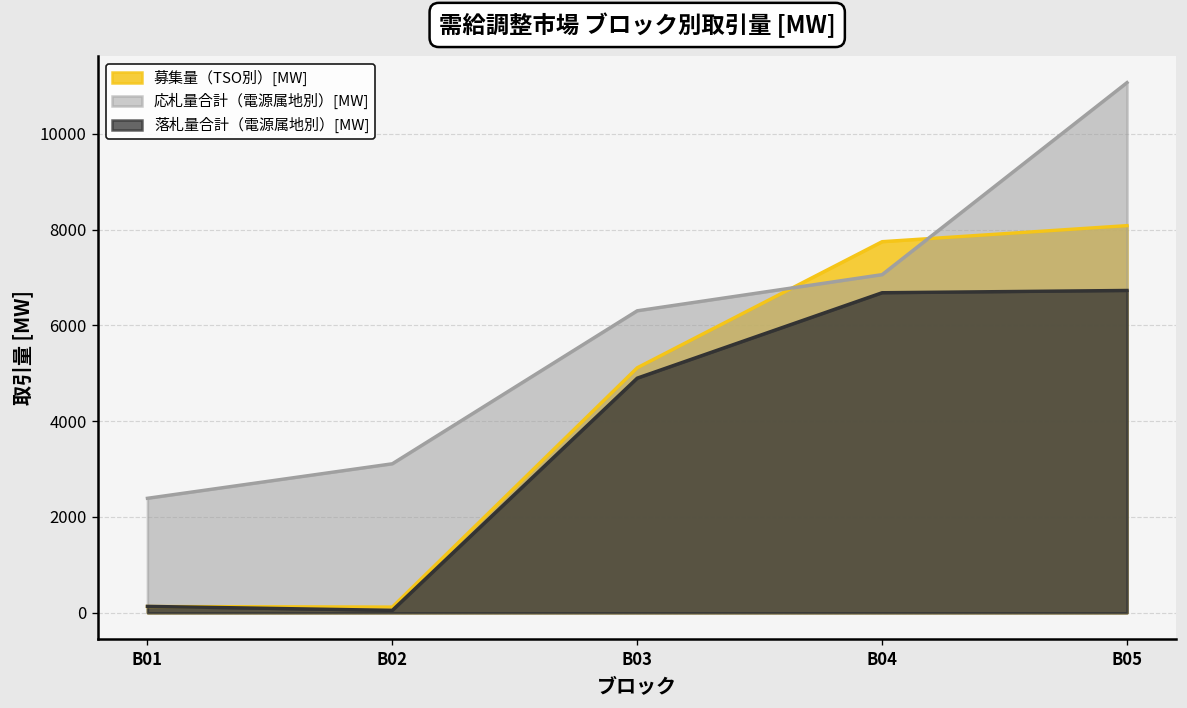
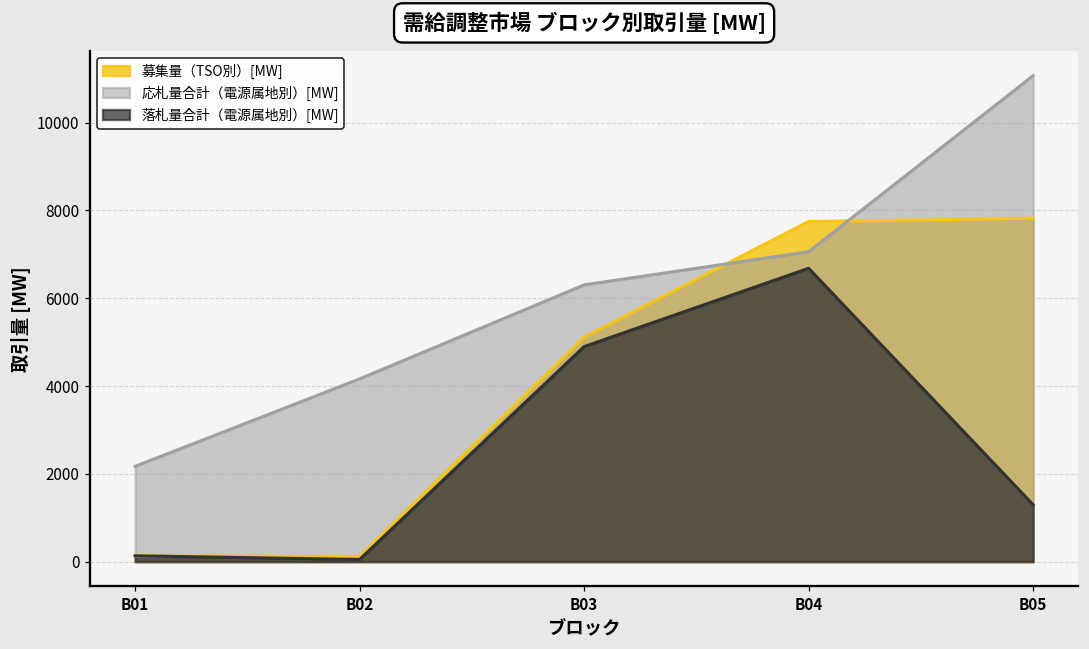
  {
    "募集量（TSO別）[MW]": {
      "B02": 100,
      "B03": 5100,
      "B04": 7700,
-     "B05": 8100
+     "B05": 7800
    },
    "応札量合計（電源属地別）[MW]": {
-     "B01": 2400,
-     "B02": 3100,
+     "B01": 2200,
+     "B02": 4200,
      "B03": 6300,
      "B04": 7100,
      "B05": 11100
    },
    "落札量合計（電源属地別）[MW]": {
      "B02": 100,
      "B03": 4900,
      "B04": 6700,
-     "B05": 6700
+     "B05": 1300
    }
  }
